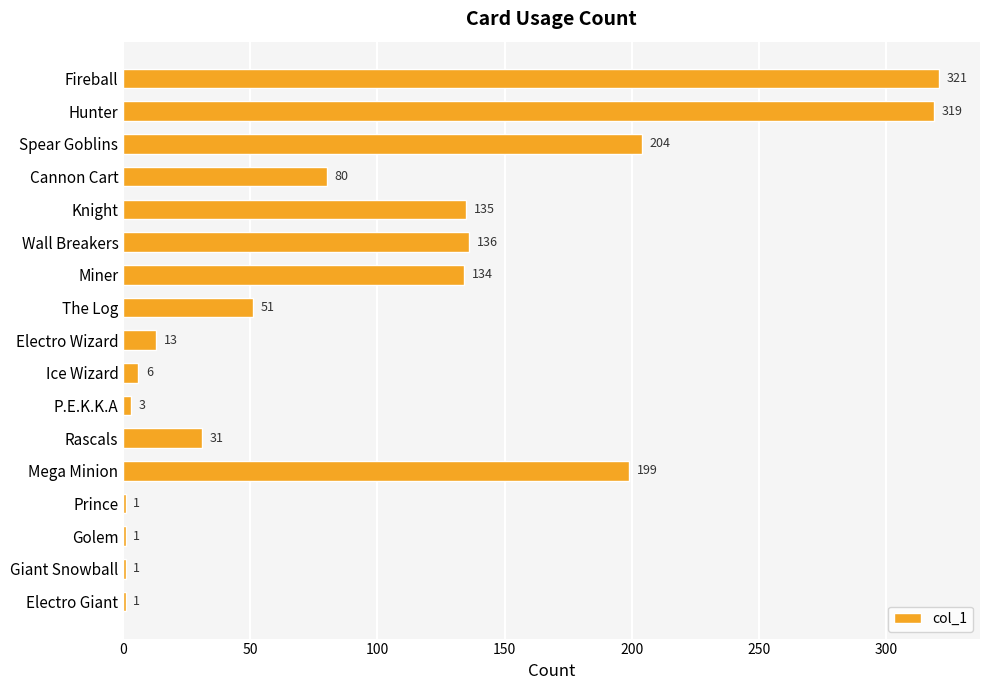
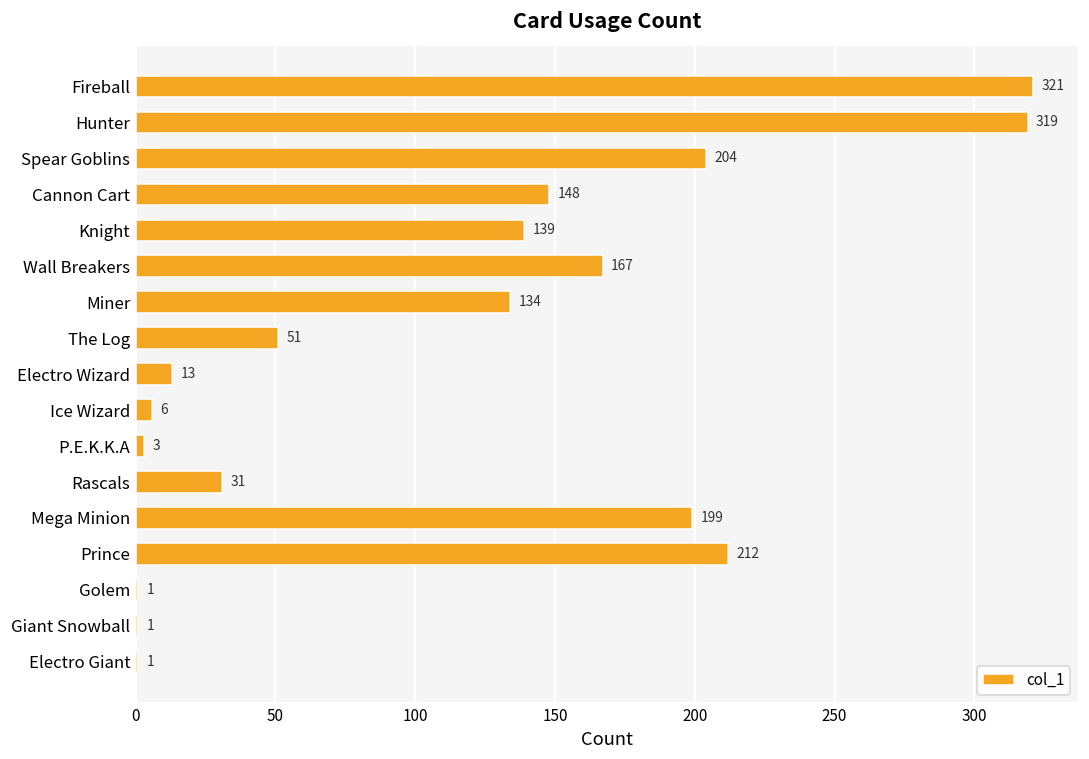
  {
    "Fireball": 321,
    "Hunter": 319,
    "Spear Goblins": 204,
-   "Cannon Cart": 80,
-   "Knight": 135,
-   "Wall Breakers": 136,
+   "Cannon Cart": 148,
+   "Knight": 139,
+   "Wall Breakers": 167,
    "Miner": 134,
    "The Log": 51,
    "Electro Wizard": 13,
    "Ice Wizard": 6,
    "P.E.K.K.A": 3,
    "Rascals": 31,
    "Mega Minion": 199,
-   "Prince": 1,
+   "Prince": 212,
    "Golem": 1,
    "Giant Snowball": 1,
    "Electro Giant": 1
  }
